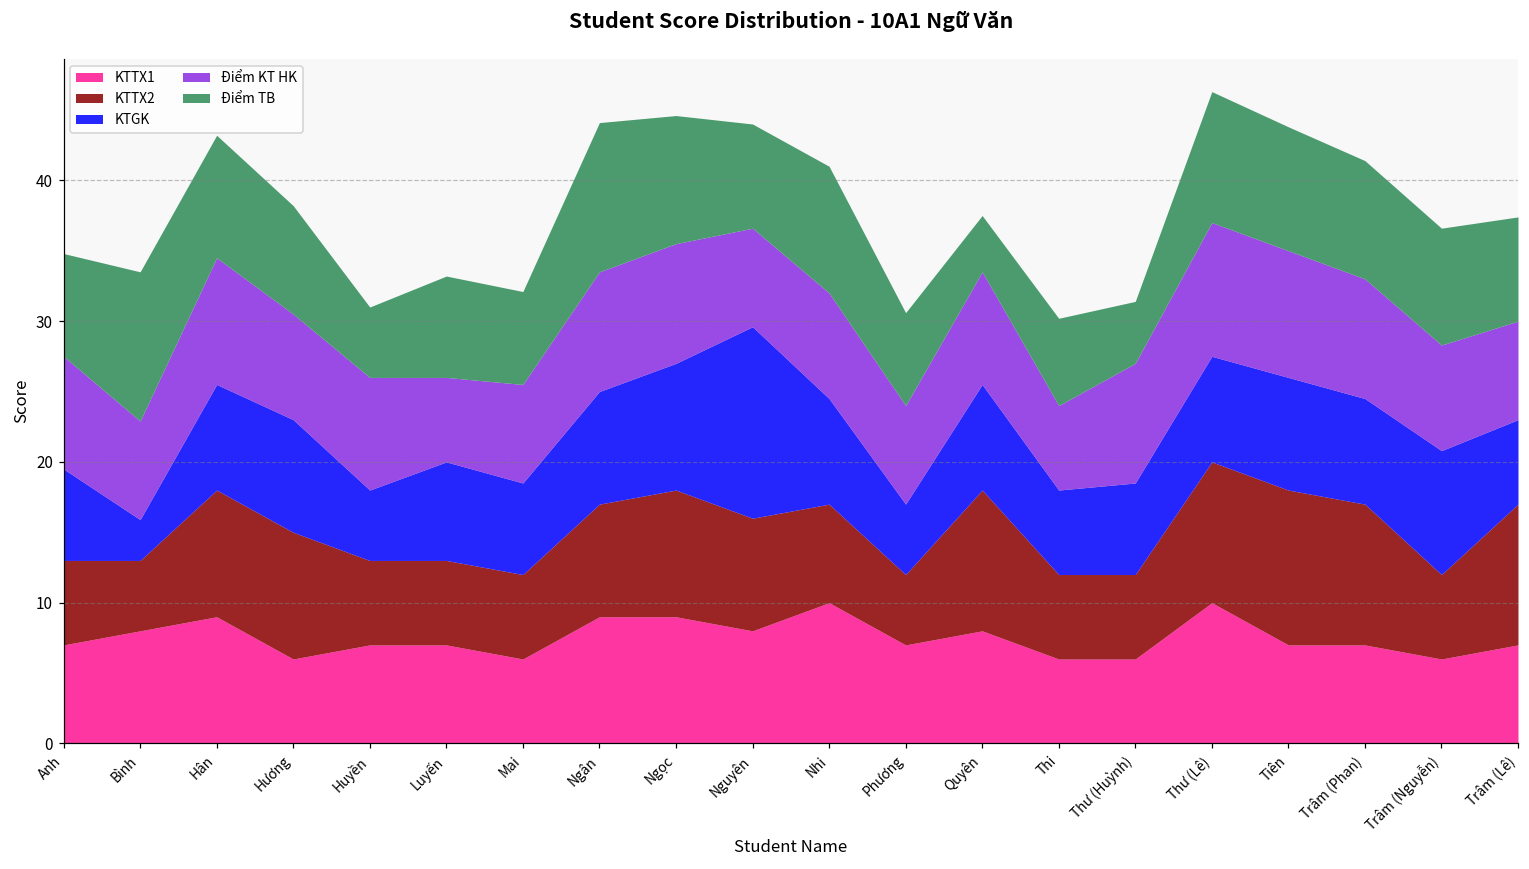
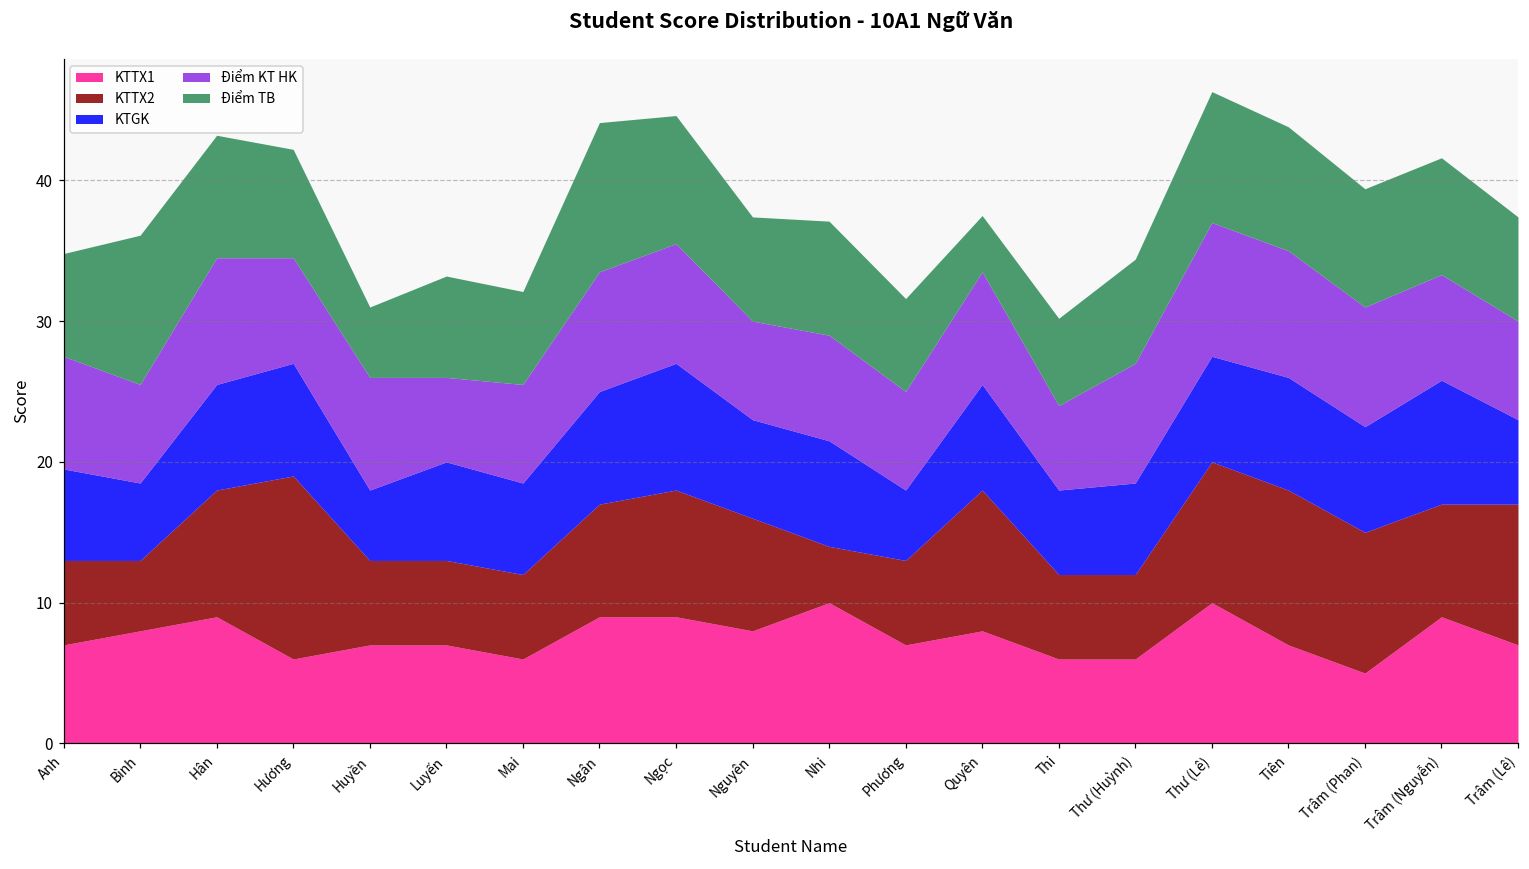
  {
    "KTTX1": {
      "Anh": 7,
      "Bình": 8,
      "Hân": 9,
      "Hương": 6,
      "Huyền": 7,
      "Luyến": 7,
      "Mai": 6,
      "Ngân": 9,
      "Ngọc": 9,
      "Nguyên": 8,
      "Nhi": 10,
      "Phương": 7,
      "Quyên": 8,
      "Thi": 6,
      "Thư (Huỳnh)": 6,
      "Thư (Lê)": 10,
      "Tiên": 7,
-     "Trâm (Phan)": 7,
-     "Trâm (Nguyễn)": 6,
+     "Trâm (Phan)": 5,
+     "Trâm (Nguyễn)": 9,
      "Trâm (Lê)": 7
    },
    "KTTX2": {
      "Anh": 6,
      "Bình": 5,
      "Hân": 9,
-     "Hương": 9,
+     "Hương": 13,
      "Huyền": 6,
      "Luyến": 6,
      "Mai": 6,
      "Ngân": 8,
      "Ngọc": 9,
      "Nguyên": 8,
-     "Nhi": 7,
-     "Phương": 5,
+     "Nhi": 4,
+     "Phương": 6,
      "Quyên": 10,
      "Thi": 6,
      "Thư (Huỳnh)": 6,
      "Thư (Lê)": 10,
      "Tiên": 11,
      "Trâm (Phan)": 10,
-     "Trâm (Nguyễn)": 6,
+     "Trâm (Nguyễn)": 8,
      "Trâm (Lê)": 10
    },
    "KTGK": {
      "Anh": 6.5,
-     "Bình": 2.9,
+     "Bình": 5.5,
      "Hân": 7.5,
      "Hương": 8.0,
      "Huyền": 5.0,
      "Luyến": 7.0,
      "Mai": 6.5,
      "Ngân": 8.0,
      "Ngọc": 9.0,
-     "Nguyên": 13.6,
+     "Nguyên": 7.0,
      "Nhi": 7.5,
      "Phương": 5.0,
      "Quyên": 7.5,
      "Thi": 6.0,
      "Thư (Huỳnh)": 6.5,
      "Thư (Lê)": 7.5,
      "Tiên": 8.0,
      "Trâm (Phan)": 7.5,
      "Trâm (Nguyễn)": 8.8,
      "Trâm (Lê)": 6.0
    },
    "Điểm KT HK": {
      "Anh": 8.0,
      "Bình": 7.0,
      "Hân": 9.0,
      "Hương": 7.5,
      "Huyền": 8.0,
      "Luyến": 6.0,
      "Mai": 7.0,
      "Ngân": 8.5,
      "Ngọc": 8.5,
      "Nguyên": 7.0,
      "Nhi": 7.5,
      "Phương": 7.0,
      "Quyên": 8.0,
      "Thi": 6.0,
      "Thư (Huỳnh)": 8.5,
      "Thư (Lê)": 9.5,
      "Tiên": 9.0,
      "Trâm (Phan)": 8.5,
      "Trâm (Nguyễn)": 7.5,
      "Trâm (Lê)": 7.0
    },
    "Điểm TB": {
      "Anh": 7.3,
      "Bình": 10.6,
      "Hân": 8.7,
      "Hương": 7.7,
      "Huyền": 5.0,
      "Luyến": 7.2,
      "Mai": 6.6,
      "Ngân": 10.6,
      "Ngọc": 9.1,
      "Nguyên": 7.4,
-     "Nhi": 9.0,
+     "Nhi": 8.1,
      "Phương": 6.6,
      "Quyên": 4.0,
      "Thi": 6.2,
-     "Thư (Huỳnh)": 4.4,
+     "Thư (Huỳnh)": 7.4,
      "Thư (Lê)": 9.3,
      "Tiên": 8.8,
      "Trâm (Phan)": 8.4,
      "Trâm (Nguyễn)": 8.3,
      "Trâm (Lê)": 7.4
    }
  }
